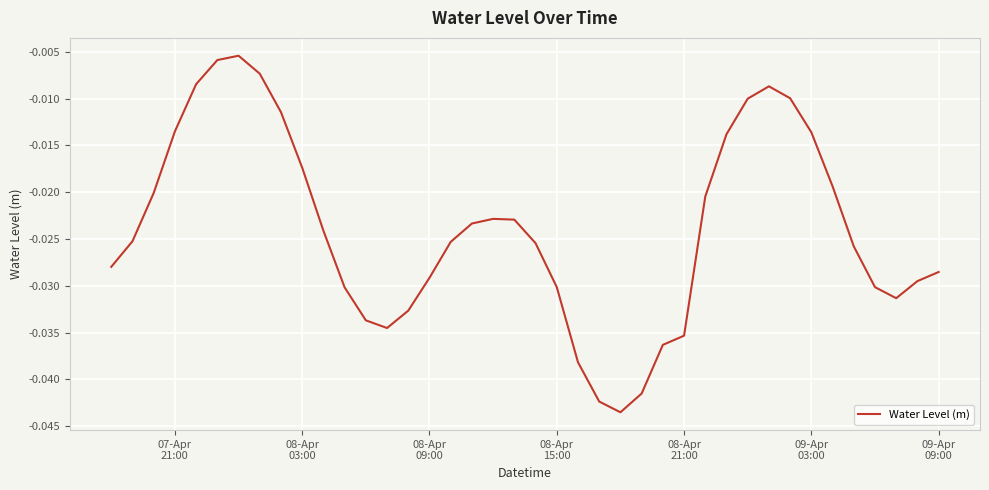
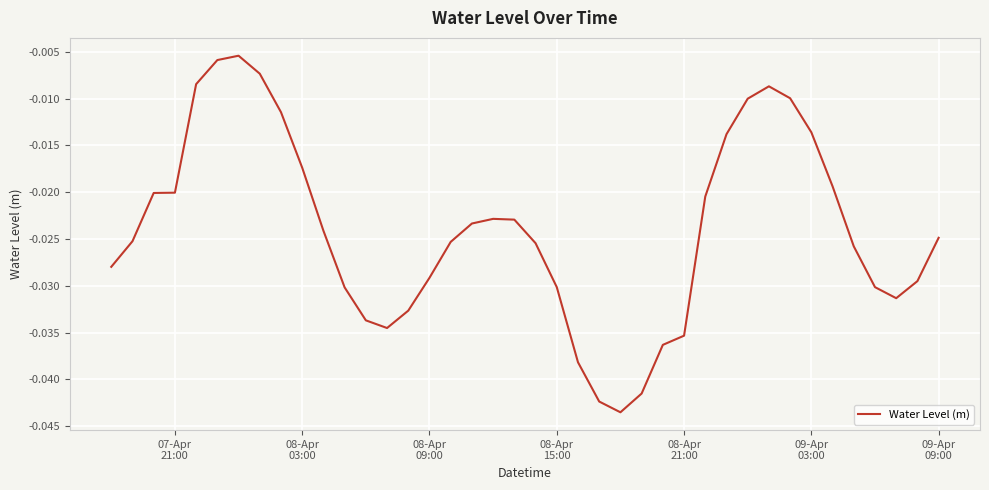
  {
-   "07-Apr 21:00": -0.013,
+   "07-Apr 21:00": -0.020,
    "08-Apr 03:00": -0.017,
    "08-Apr 09:00": -0.029,
    "08-Apr 15:00": -0.030,
    "08-Apr 21:00": -0.035,
    "09-Apr 03:00": -0.014,
-   "09-Apr 09:00": -0.029
+   "09-Apr 09:00": -0.025
  }
